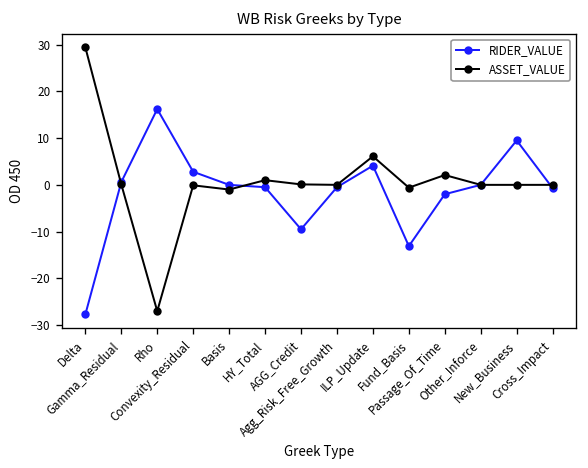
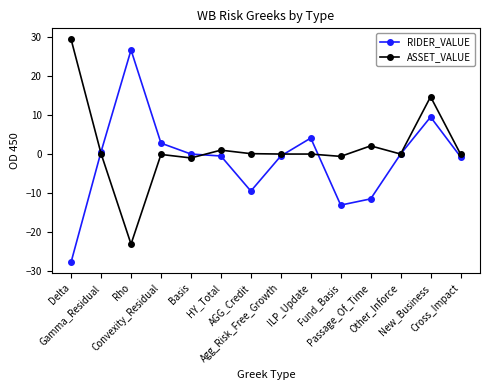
  {
    "RIDER_VALUE": {
      "Delta": -28,
-     "Rho": 16,
+     "Rho": 27,
      "Convexity_Residual": 3,
      "Basis": 0,
      "HY_Total": -1,
      "AGG_Credit": -10,
      "ILP_Update": 4,
      "Fund_Basis": -13,
-     "Passage_Of_Time": -2,
+     "Passage_Of_Time": -12,
      "New_Business": 10,
      "Cross_Impact": -1
    },
    "ASSET_VALUE": {
      "Delta": 29,
-     "Rho": -27,
+     "Rho": -23,
      "Convexity_Residual": 0,
      "Basis": -1,
      "HY_Total": 1,
      "AGG_Credit": 0,
-     "ILP_Update": 6,
+     "ILP_Update": 0,
      "Fund_Basis": -1,
      "Passage_Of_Time": 2,
-     "New_Business": 0,
+     "New_Business": 15,
      "Cross_Impact": 0
    }
  }
